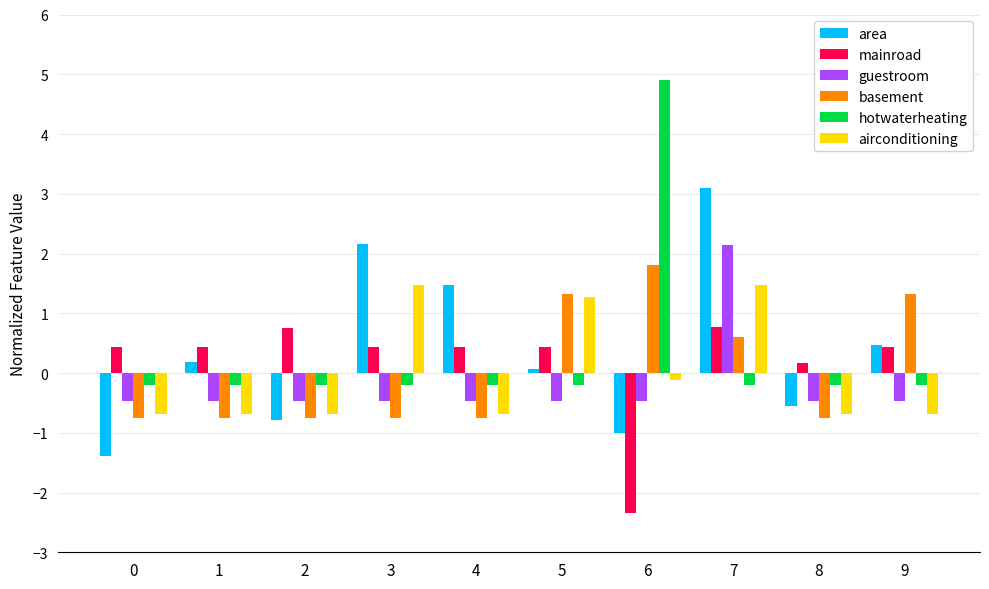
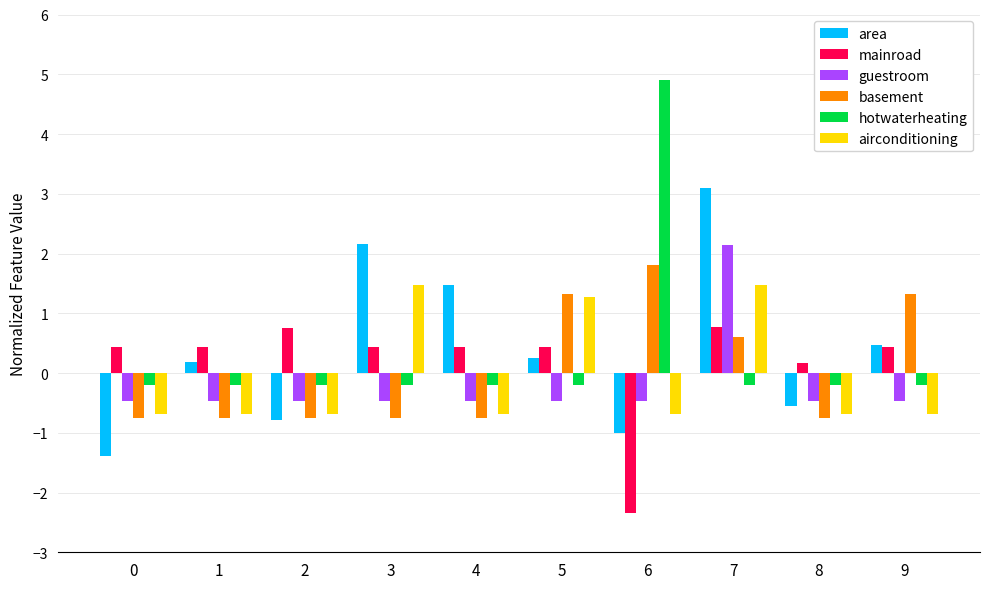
  {
    "area": {
      "0": -1.4,
      "1": 0.2,
      "2": -0.8,
      "3": 2.2,
      "4": 1.5,
-     "5": 0.1,
+     "5": 0.3,
      "6": -1.0,
      "7": 3.1,
      "8": -0.5,
      "9": 0.5
    },
    "mainroad": {
      "0": 0.4,
      "1": 0.4,
      "2": 0.7,
      "3": 0.4,
      "4": 0.4,
      "5": 0.4,
      "6": -2.3,
      "7": 0.8,
      "8": 0.2,
      "9": 0.4
    },
    "guestroom": {
      "0": -0.5,
      "1": -0.5,
      "2": -0.5,
      "3": -0.5,
      "4": -0.5,
      "5": -0.5,
      "6": -0.5,
      "7": 2.1,
      "8": -0.5,
      "9": -0.5
    },
    "basement": {
      "0": -0.8,
      "1": -0.8,
      "2": -0.8,
      "3": -0.8,
      "4": -0.8,
      "5": 1.3,
      "6": 1.8,
      "7": 0.6,
      "8": -0.8,
      "9": 1.3
    },
    "hotwaterheating": {
      "0": -0.2,
      "1": -0.2,
      "2": -0.2,
      "3": -0.2,
      "4": -0.2,
      "5": -0.2,
      "6": 4.9,
      "7": -0.2,
      "8": -0.2,
      "9": -0.2
    },
    "airconditioning": {
      "0": -0.7,
      "1": -0.7,
      "2": -0.7,
      "3": 1.5,
      "4": -0.7,
      "5": 1.3,
-     "6": -0.1,
+     "6": -0.7,
      "7": 1.5,
      "8": -0.7,
      "9": -0.7
    }
  }
